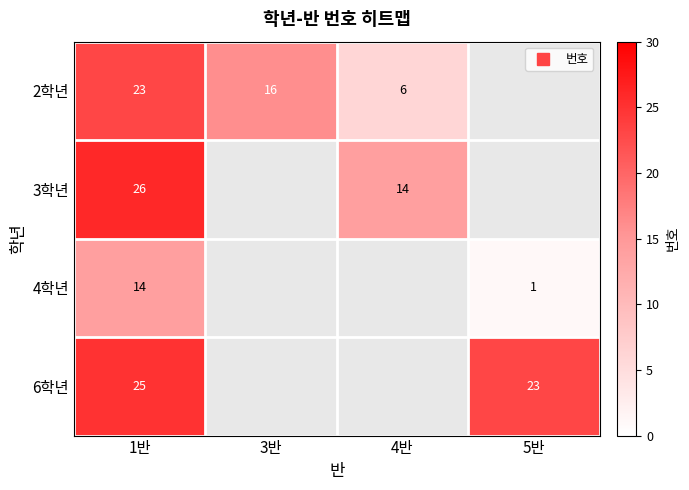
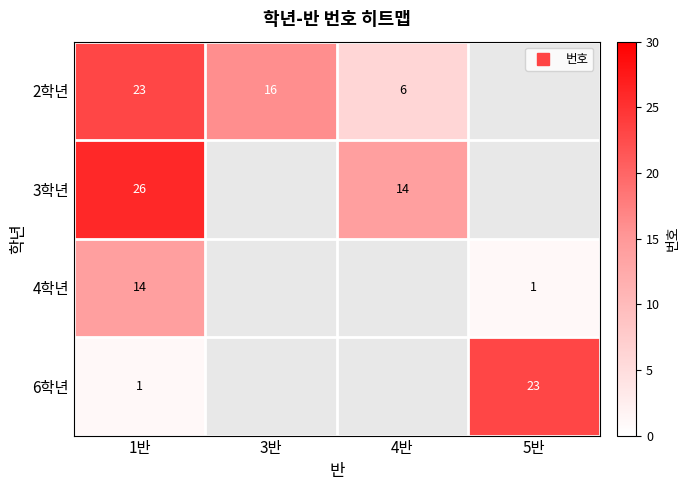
  {
    "2학년": {
      "1반": 23,
      "3반": 16,
      "4반": 6
    },
    "3학년": {
      "1반": 26,
      "4반": 14
    },
    "4학년": {
      "1반": 14,
      "5반": 1
    },
    "6학년": {
-     "1반": 25,
+     "1반": 1,
      "5반": 23
    }
  }
